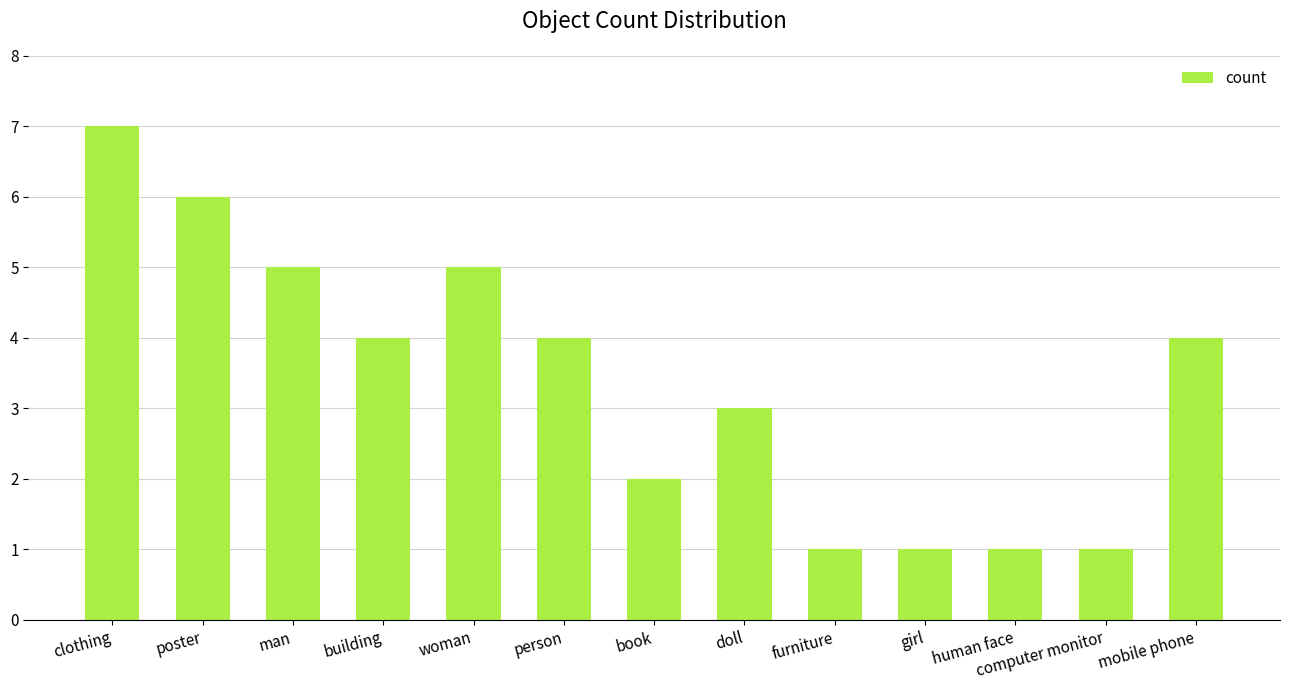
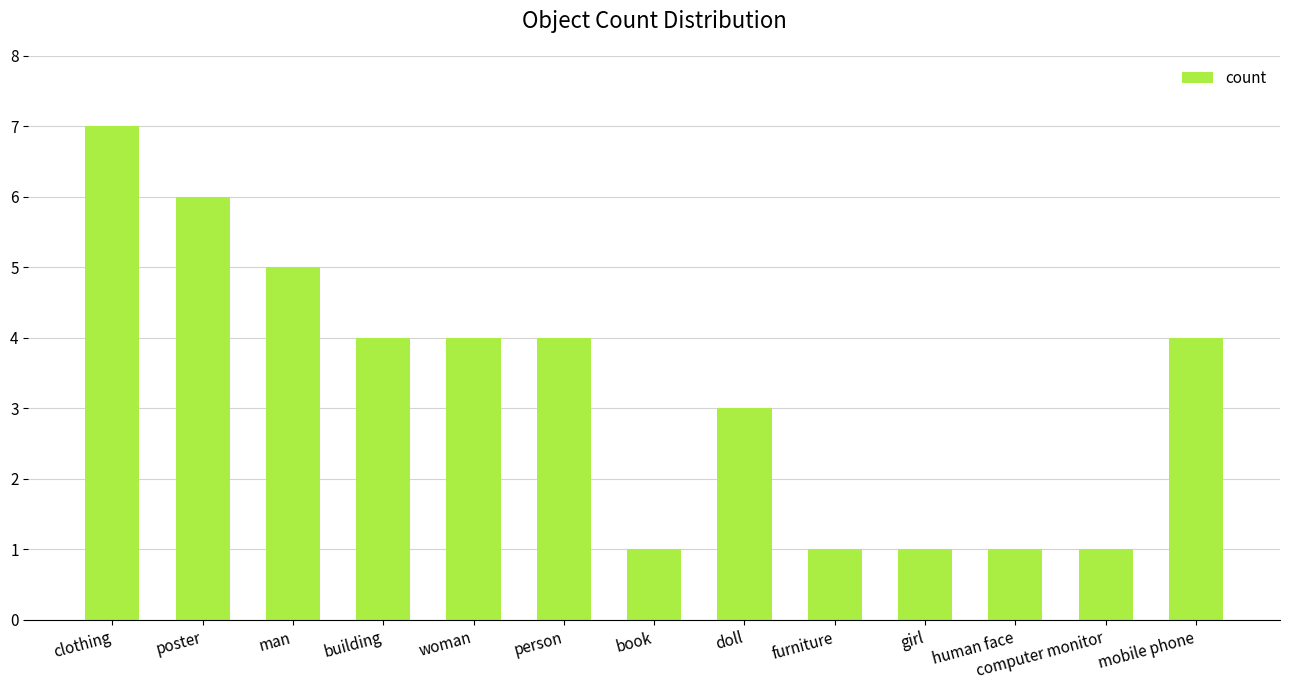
  {
    "clothing": 7,
    "poster": 6,
    "man": 5,
    "building": 4,
-   "woman": 5,
+   "woman": 4,
    "person": 4,
-   "book": 2,
+   "book": 1,
    "doll": 3,
    "furniture": 1,
    "girl": 1,
    "human face": 1,
    "computer monitor": 1,
    "mobile phone": 4
  }
